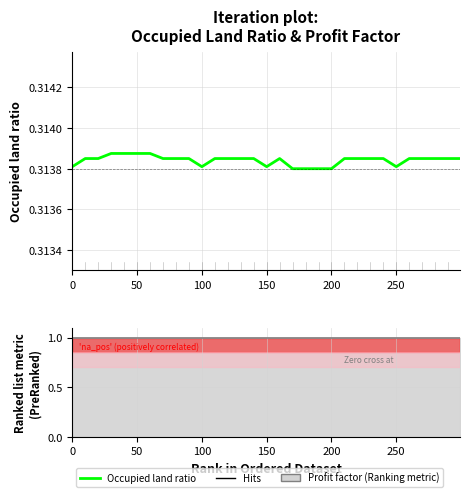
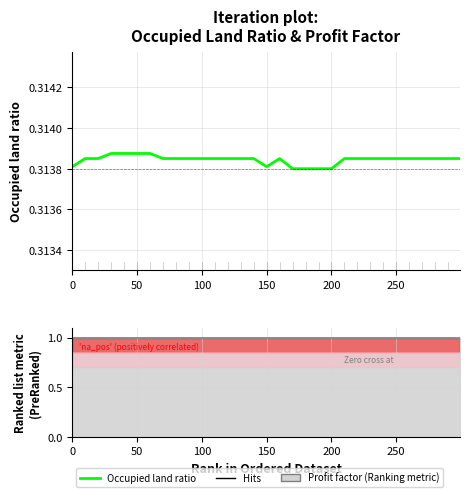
  {
    "Iteration plot: Occupied Land Ratio & Profit Factor": {
      "0": 0.31381,
      "50": 0.31388,
-     "100": 0.31381,
+     "100": 0.31385,
      "150": 0.31381,
      "200": 0.31380,
-     "250": 0.31381
+     "250": 0.31385
    }
  }
